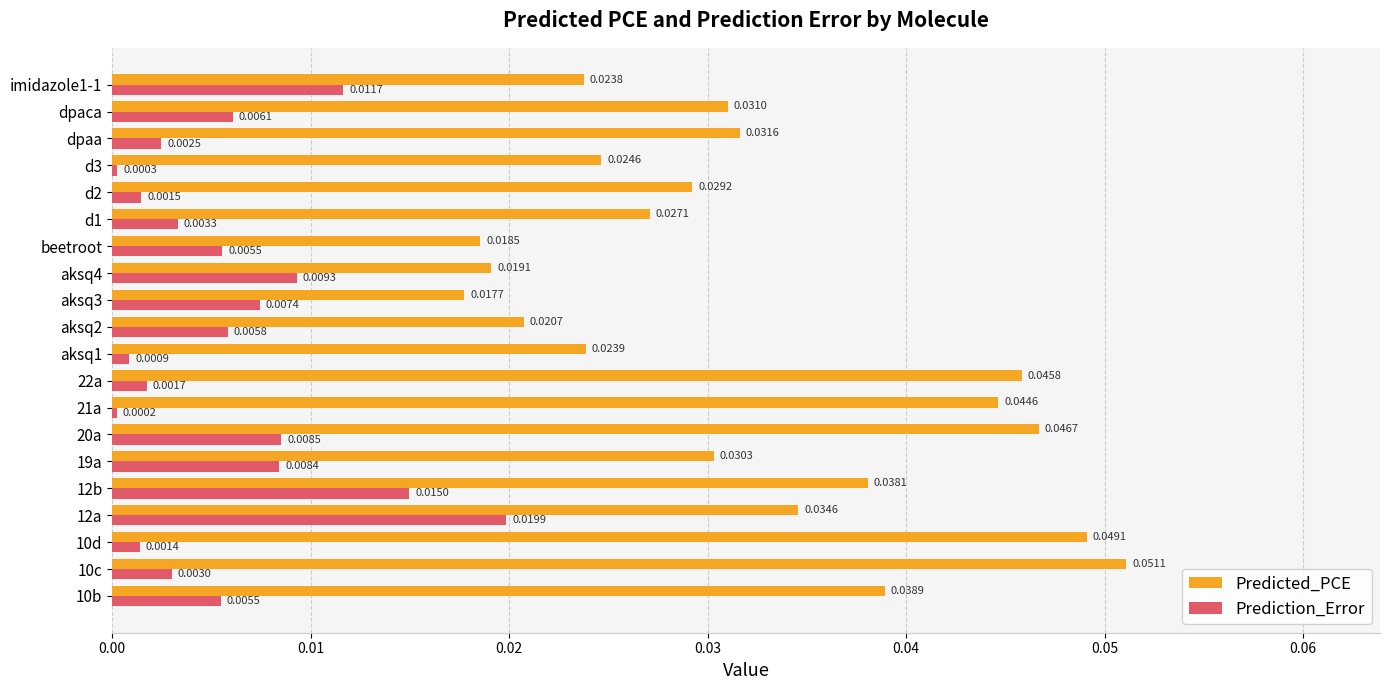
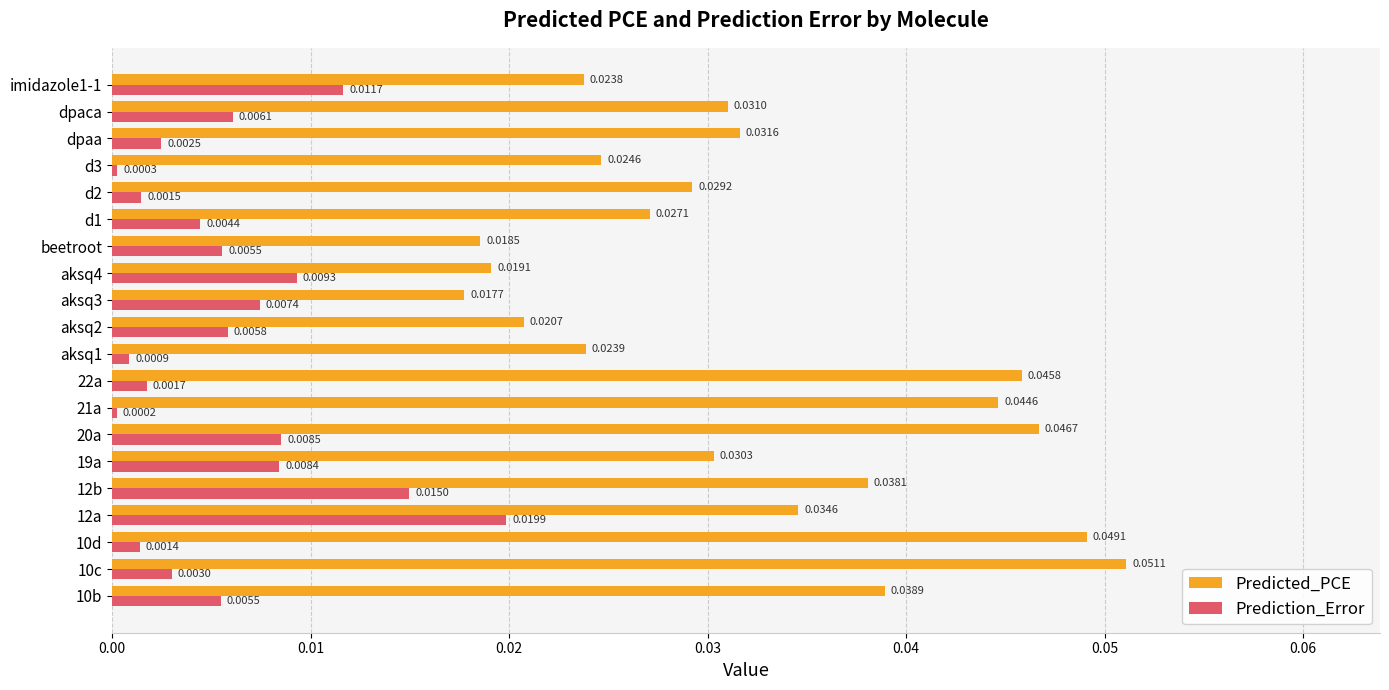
  {
    "Predicted_PCE": {
      "imidazole1-1": 0.0238,
      "dpaca": 0.0310,
      "dpaa": 0.0316,
      "d3": 0.0246,
      "d2": 0.0292,
      "d1": 0.0271,
      "beetroot": 0.0185,
      "aksq4": 0.0191,
      "aksq3": 0.0177,
      "aksq2": 0.0207,
      "aksq1": 0.0239,
      "22a": 0.0458,
      "21a": 0.0446,
      "20a": 0.0467,
      "19a": 0.0303,
      "12b": 0.0381,
      "12a": 0.0346,
      "10d": 0.0491,
      "10c": 0.0511,
      "10b": 0.0389
    },
    "Prediction_Error": {
      "imidazole1-1": 0.0117,
      "dpaca": 0.0061,
      "dpaa": 0.0025,
      "d3": 0.0003,
      "d2": 0.0015,
-     "d1": 0.0033,
+     "d1": 0.0044,
      "beetroot": 0.0055,
      "aksq4": 0.0093,
      "aksq3": 0.0074,
      "aksq2": 0.0058,
      "aksq1": 0.0009,
      "22a": 0.0017,
      "21a": 0.0002,
      "20a": 0.0085,
      "19a": 0.0084,
      "12b": 0.0150,
      "12a": 0.0199,
      "10d": 0.0014,
      "10c": 0.0030,
      "10b": 0.0055
    }
  }
